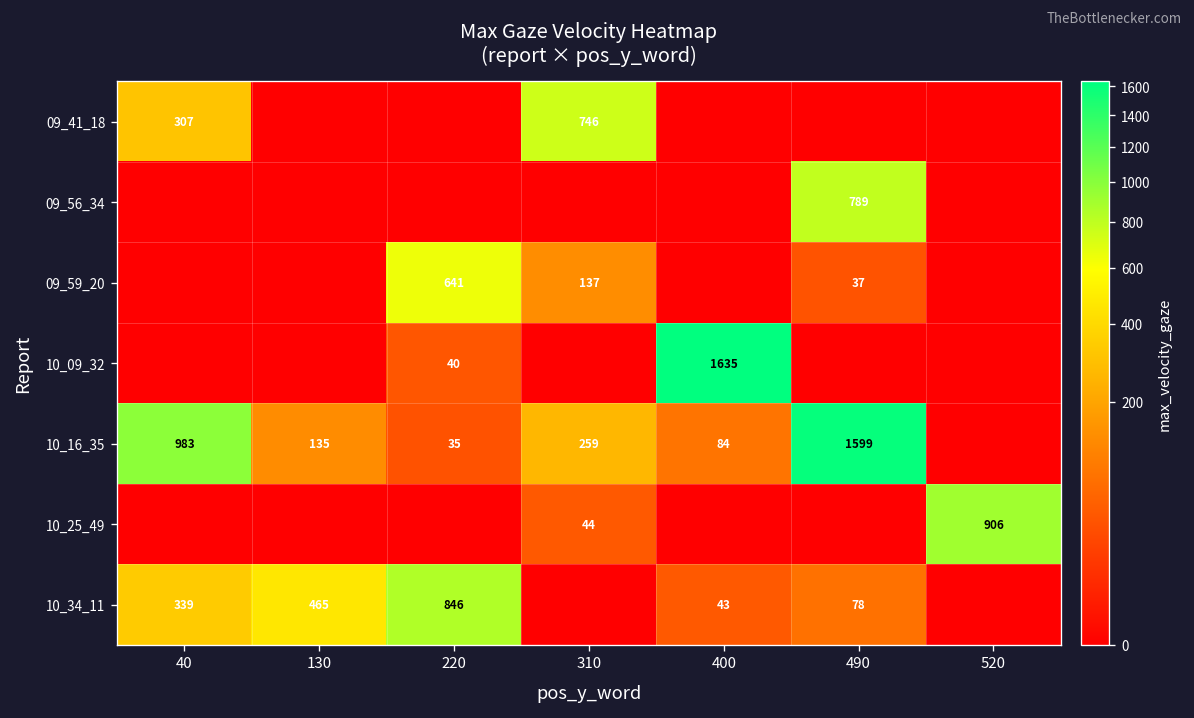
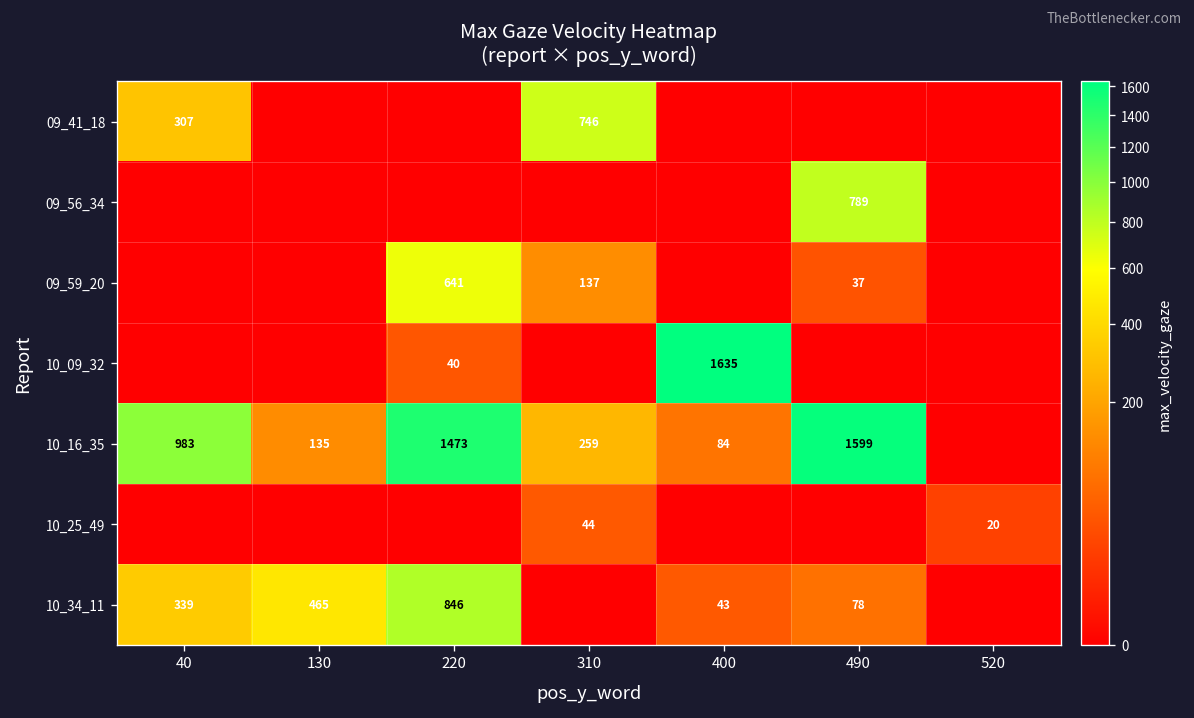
  {
    "09_41_18": {
      "40": 307,
      "310": 746
    },
    "09_56_34": {
      "490": 789
    },
    "09_59_20": {
      "220": 641,
      "310": 137,
      "490": 37
    },
    "10_09_32": {
      "220": 40,
      "400": 1635
    },
    "10_16_35": {
      "40": 983,
      "130": 135,
-     "220": 35,
+     "220": 1473,
      "310": 259,
      "400": 84,
      "490": 1599
    },
    "10_25_49": {
      "310": 44,
-     "520": 906
+     "520": 20
    },
    "10_34_11": {
      "40": 339,
      "130": 465,
      "220": 846,
      "400": 43,
      "490": 78
    }
  }
